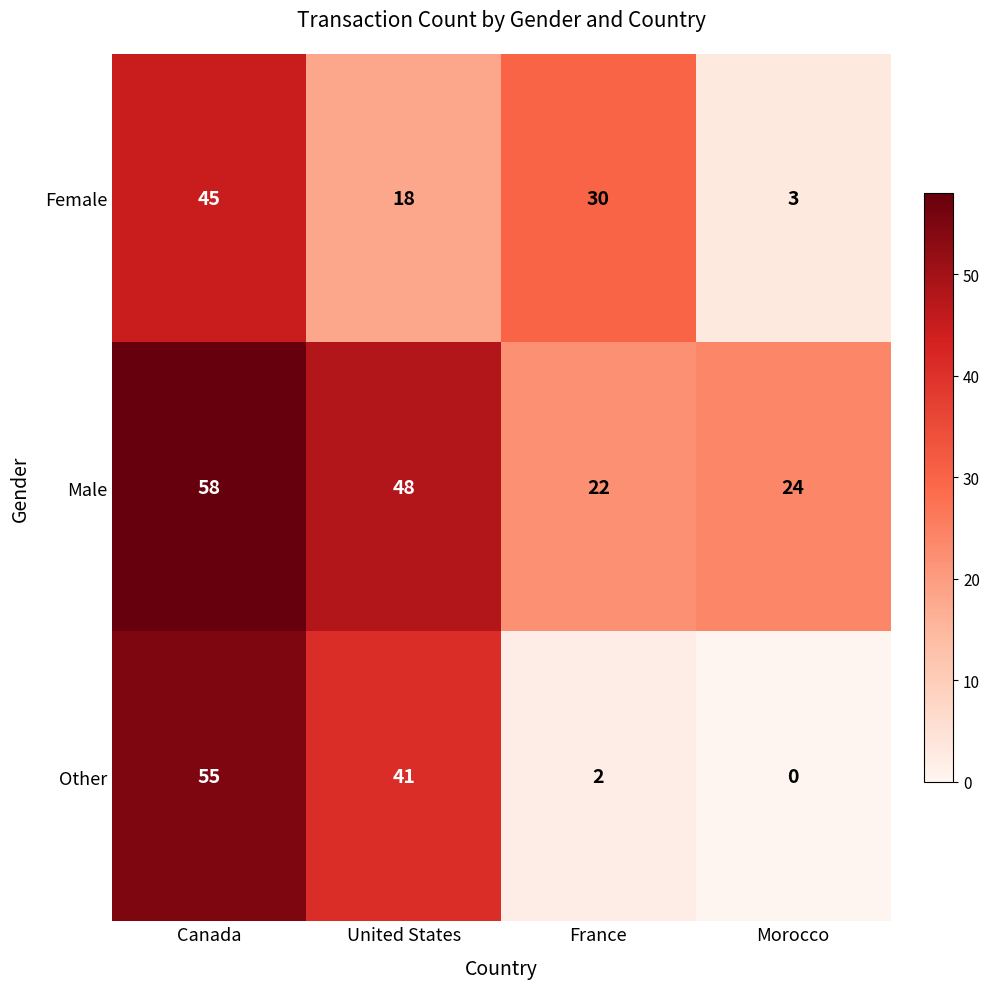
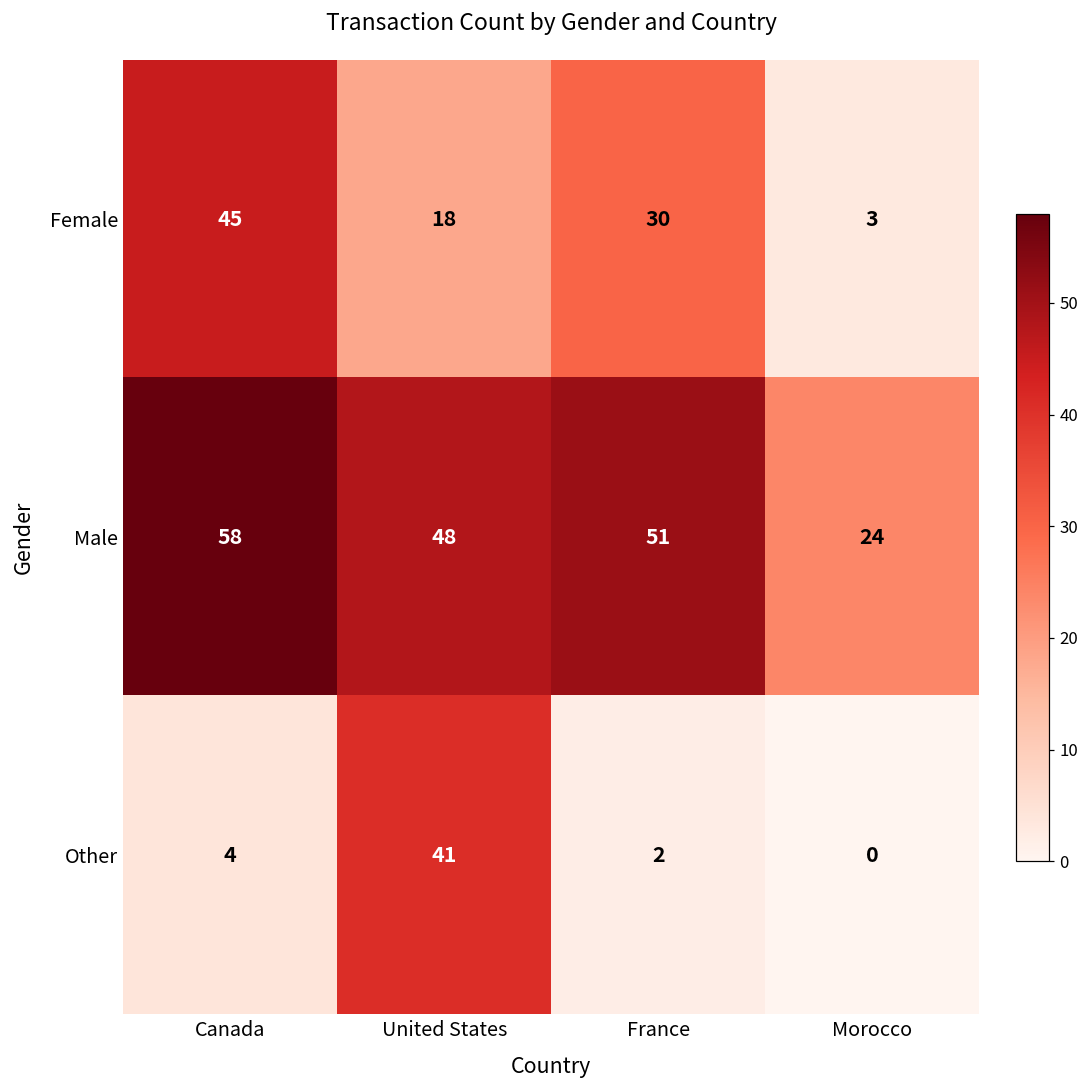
  {
    "Female": {
      "Canada": 45,
      "United States": 18,
      "France": 30,
      "Morocco": 3
    },
    "Male": {
      "Canada": 58,
      "United States": 48,
-     "France": 22,
+     "France": 51,
      "Morocco": 24
    },
    "Other": {
-     "Canada": 55,
+     "Canada": 4,
      "United States": 41,
      "France": 2,
      "Morocco": 0
    }
  }
